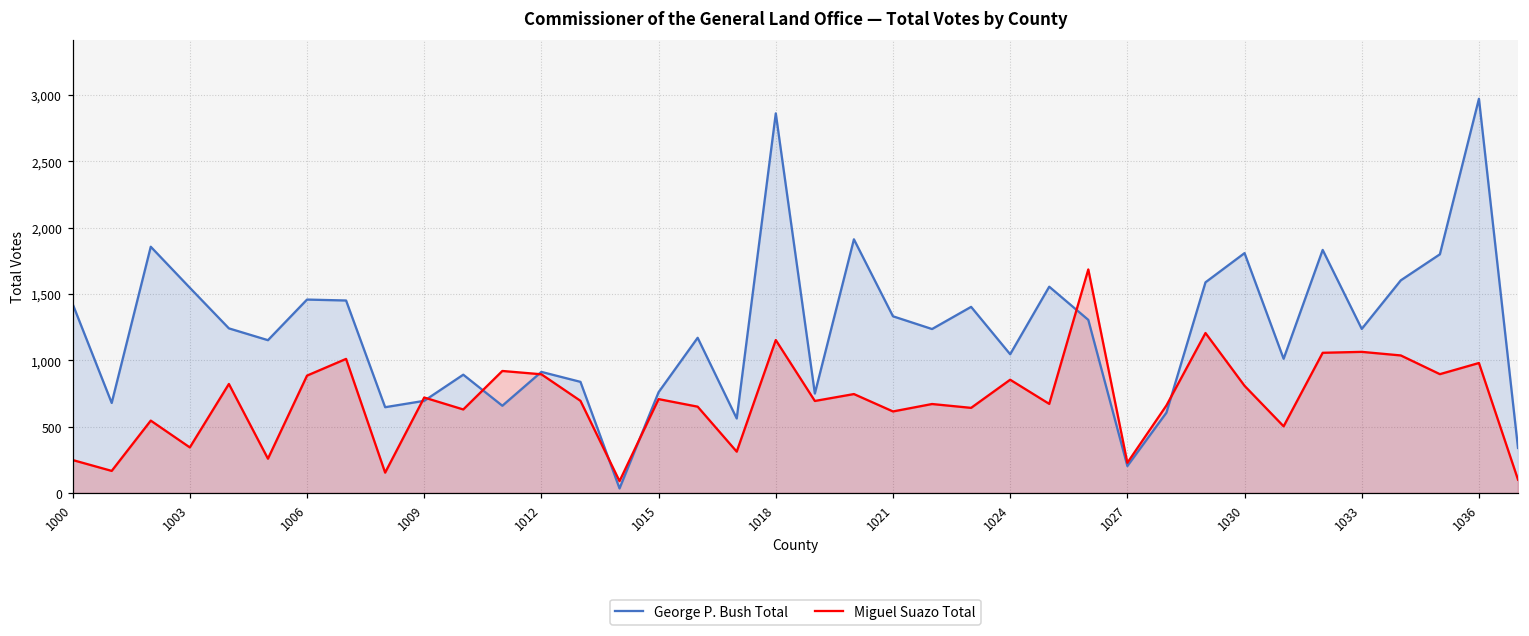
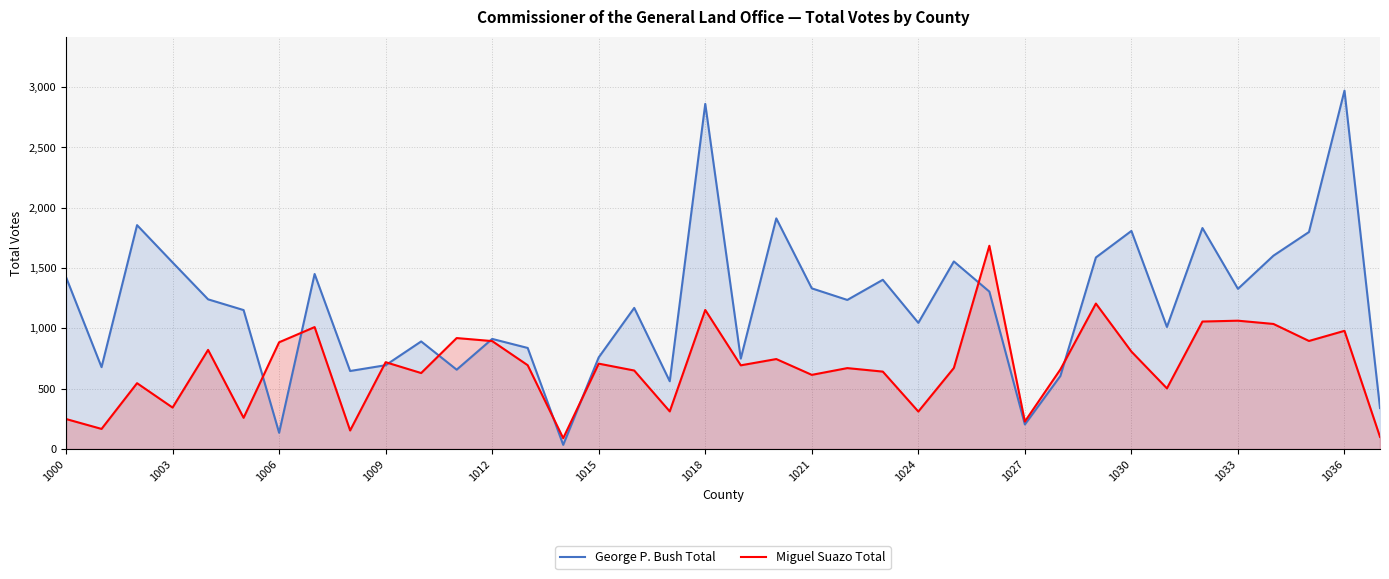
  {
    "George P. Bush Total": {
      "1000": "1,430",
      "1003": "1,550",
-     "1006": "1,460",
+     "1006": "140",
      "1009": "700",
      "1015": "760",
      "1018": "2,860",
      "1021": "1,330",
      "1024": "1,050",
      "1027": "200",
      "1030": "1,810",
-     "1033": "1,240",
+     "1033": "1,330",
      "1036": "2,970"
    },
    "Miguel Suazo Total": {
      "1000": "250",
      "1003": "340",
      "1006": "890",
      "1009": "720",
      "1015": "710",
      "1018": "1,150",
      "1021": "620",
-     "1024": "850",
+     "1024": "310",
      "1027": "230",
      "1030": "810",
      "1033": "1,060",
      "1036": "980"
    }
  }
